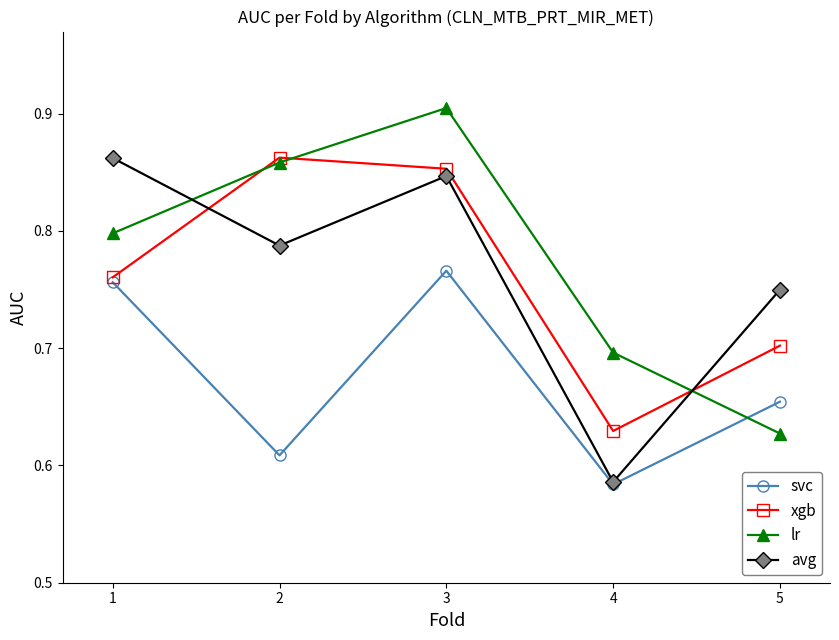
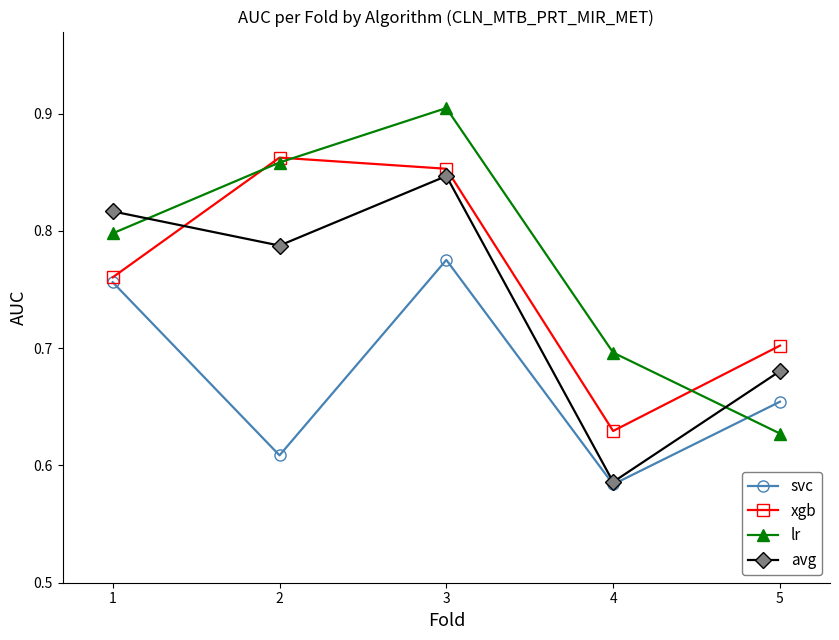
  {
    "svc": {
      "1": 0.756,
      "2": 0.609,
-     "3": 0.766,
+     "3": 0.775,
      "5": 0.654
    },
    "xgb": {
      "1": 0.760,
      "2": 0.863,
      "3": 0.853,
      "4": 0.629,
      "5": 0.702
    },
    "lr": {
      "1": 0.798,
      "2": 0.858,
      "3": 0.905,
      "4": 0.696,
      "5": 0.627
    },
    "avg": {
-     "1": 0.862,
+     "1": 0.817,
      "2": 0.788,
      "3": 0.847,
-     "5": 0.750
+     "5": 0.680
    }
  }
